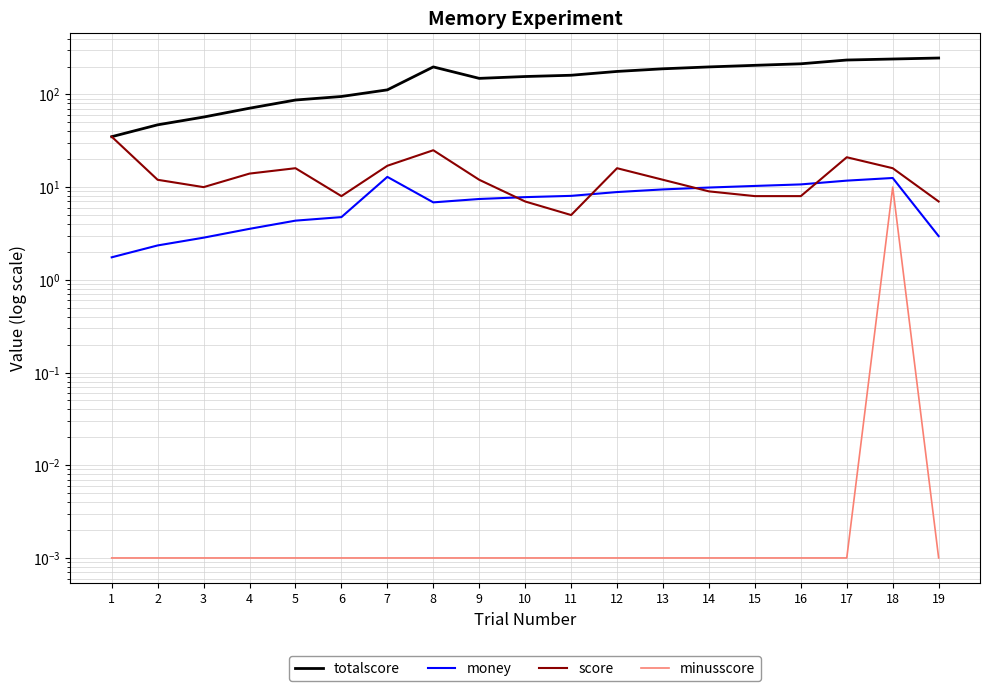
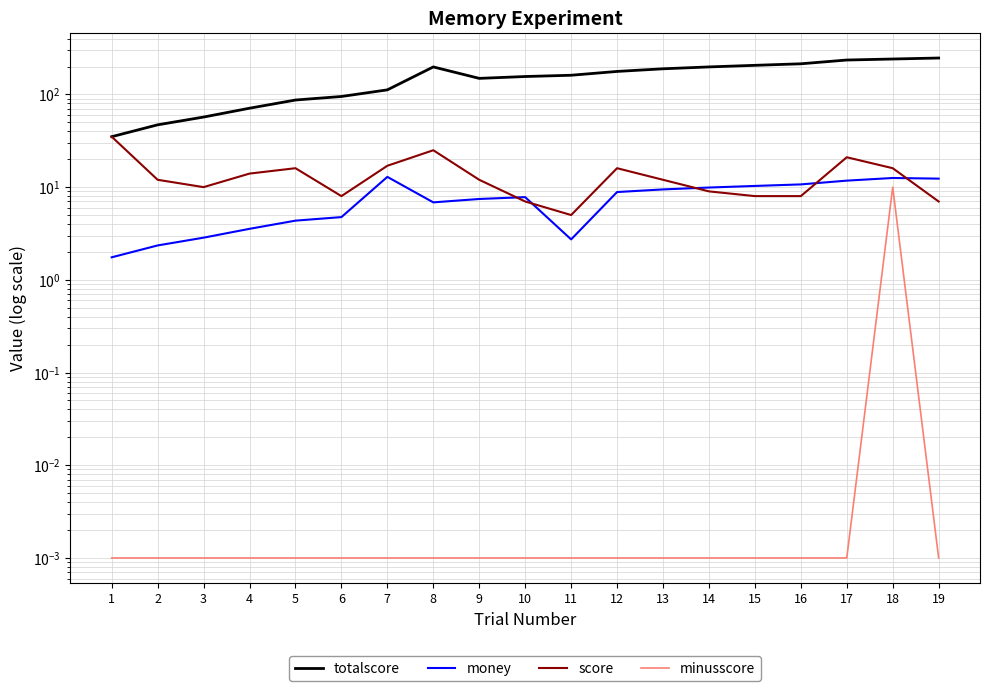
  {
    "totalscore": {
      "2": 50,
      "3": 60,
      "4": 70,
      "5": 90,
      "6": 100,
      "7": 110,
      "8": 200,
      "9": 150,
      "10": 160,
      "11": 160,
      "12": 180,
      "13": 190,
      "14": 200,
      "15": 210,
      "16": 210,
      "17": 240,
      "18": 240,
      "19": 250
    },
    "money": {
      "1": 1.8,
      "2": 2.4,
      "3": 2.9,
      "4": 3.6,
      "5": 4,
      "6": 5,
      "7": 13,
      "8": 7,
      "9": 7,
      "10": 8,
-     "11": 8,
+     "11": 2.7,
      "12": 9,
      "13": 9,
      "14": 10,
      "15": 10,
      "16": 11,
      "17": 12,
      "18": 13,
-     "19": 3.0
+     "19": 12
    },
    "score": {
      "2": 12,
      "3": 10,
      "4": 14,
      "5": 16,
      "6": 8,
      "7": 17,
      "8": 25,
      "9": 12,
      "10": 7,
      "11": 5,
      "12": 16,
      "13": 12,
      "14": 9,
      "15": 8,
      "16": 8,
      "17": 21,
      "18": 16,
      "19": 7
    },
    "minusscore": {
      "1": 0.0010,
      "2": 0.0010,
      "3": 0.0010,
      "4": 0.0010,
      "5": 0.0010,
      "6": 0.0010,
      "7": 0.0010,
      "8": 0.0010,
      "9": 0.0010,
      "10": 0.0010,
      "11": 0.0010,
      "12": 0.0010,
      "13": 0.0010,
      "14": 0.0010,
      "15": 0.0010,
      "16": 0.0010,
      "17": 0.0010,
      "18": 10,
      "19": 0.0010
    }
  }
